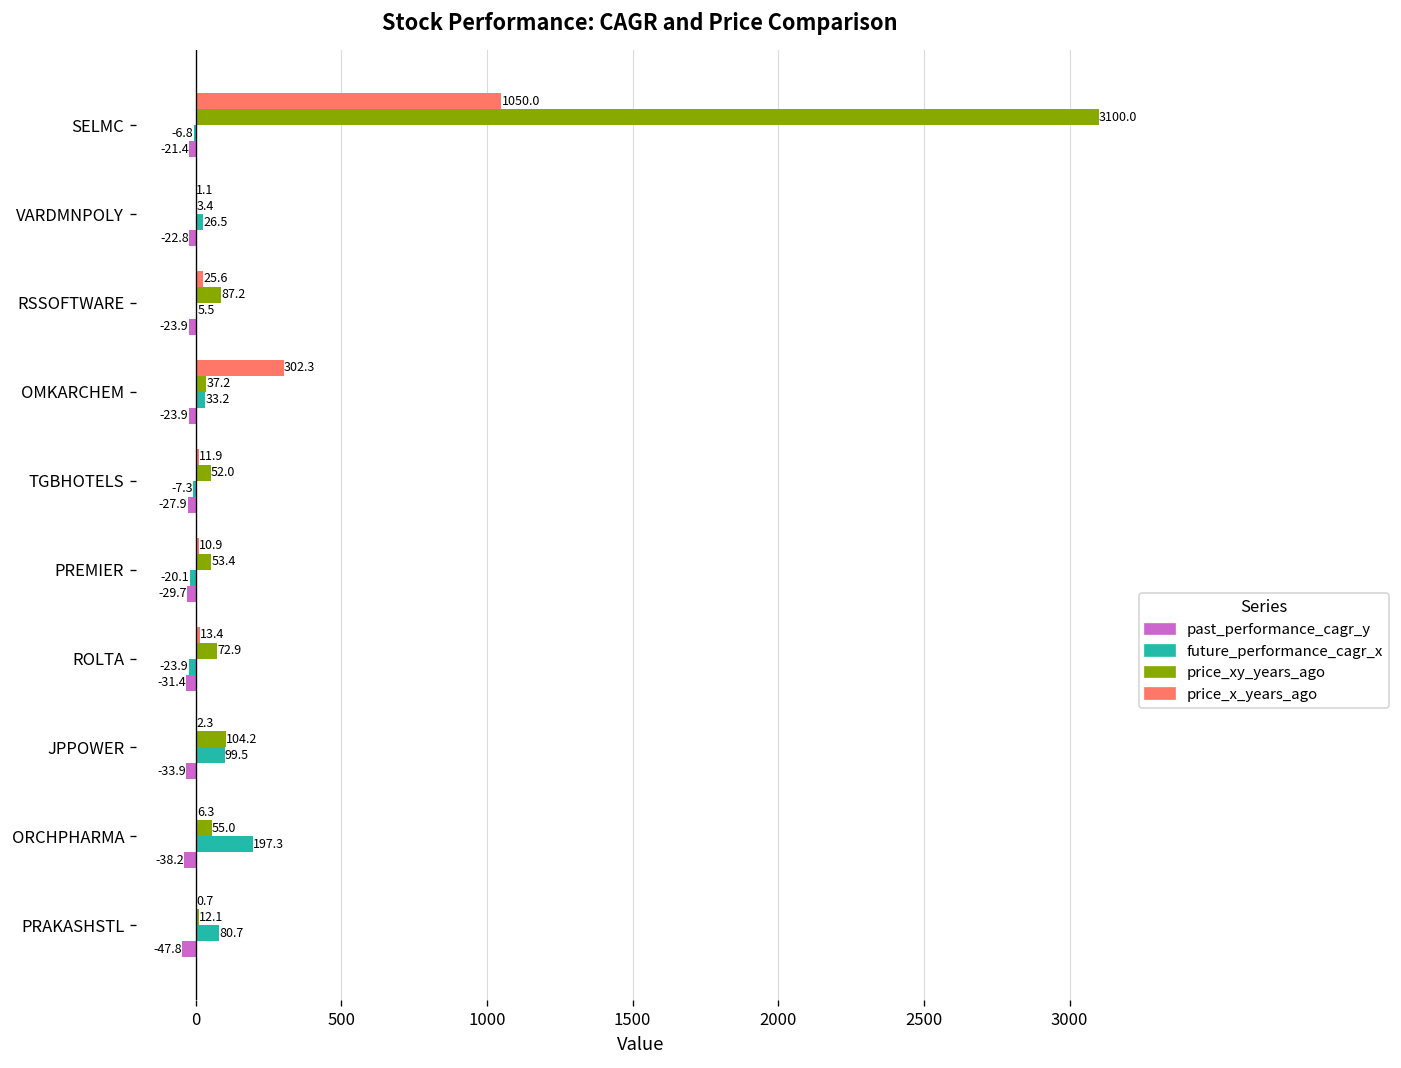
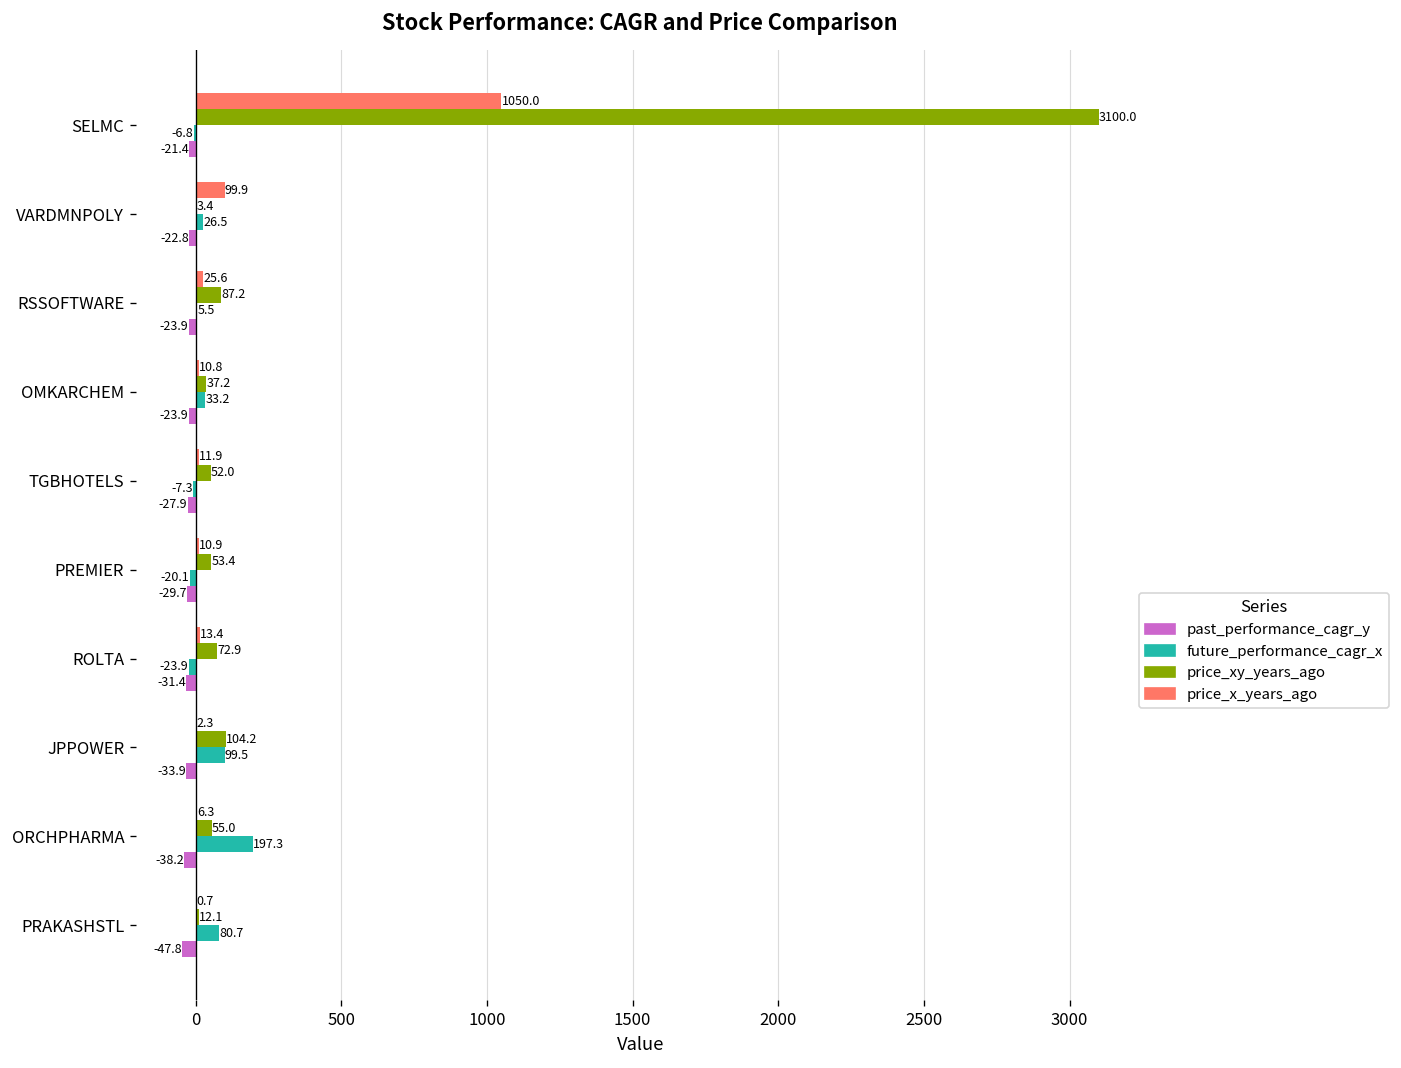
  {
    "past_performance_cagr_y": {
      "SELMC": -21.4,
      "VARDMNPOLY": -22.8,
      "RSSOFTWARE": -23.9,
      "OMKARCHEM": -23.9,
      "TGBHOTELS": -27.9,
      "PREMIER": -29.7,
      "ROLTA": -31.4,
      "JPPOWER": -33.9,
      "ORCHPHARMA": -38.2,
      "PRAKASHSTL": -47.8
    },
    "future_performance_cagr_x": {
      "SELMC": -6.8,
      "VARDMNPOLY": 26.5,
      "RSSOFTWARE": 5.5,
      "OMKARCHEM": 33.2,
      "TGBHOTELS": -7.3,
      "PREMIER": -20.1,
      "ROLTA": -23.9,
      "JPPOWER": 99.5,
      "ORCHPHARMA": 197.3,
      "PRAKASHSTL": 80.7
    },
    "price_xy_years_ago": {
      "SELMC": 3100.0,
      "VARDMNPOLY": 3.4,
      "RSSOFTWARE": 87.2,
      "OMKARCHEM": 37.2,
      "TGBHOTELS": 52.0,
      "PREMIER": 53.4,
      "ROLTA": 72.9,
      "JPPOWER": 104.2,
      "ORCHPHARMA": 55.0,
      "PRAKASHSTL": 12.1
    },
    "price_x_years_ago": {
      "SELMC": 1050.0,
-     "VARDMNPOLY": 1.1,
+     "VARDMNPOLY": 99.9,
      "RSSOFTWARE": 25.6,
-     "OMKARCHEM": 302.3,
+     "OMKARCHEM": 10.8,
      "TGBHOTELS": 11.9,
      "PREMIER": 10.9,
      "ROLTA": 13.4,
      "JPPOWER": 2.3,
      "ORCHPHARMA": 6.3,
      "PRAKASHSTL": 0.7
    }
  }
